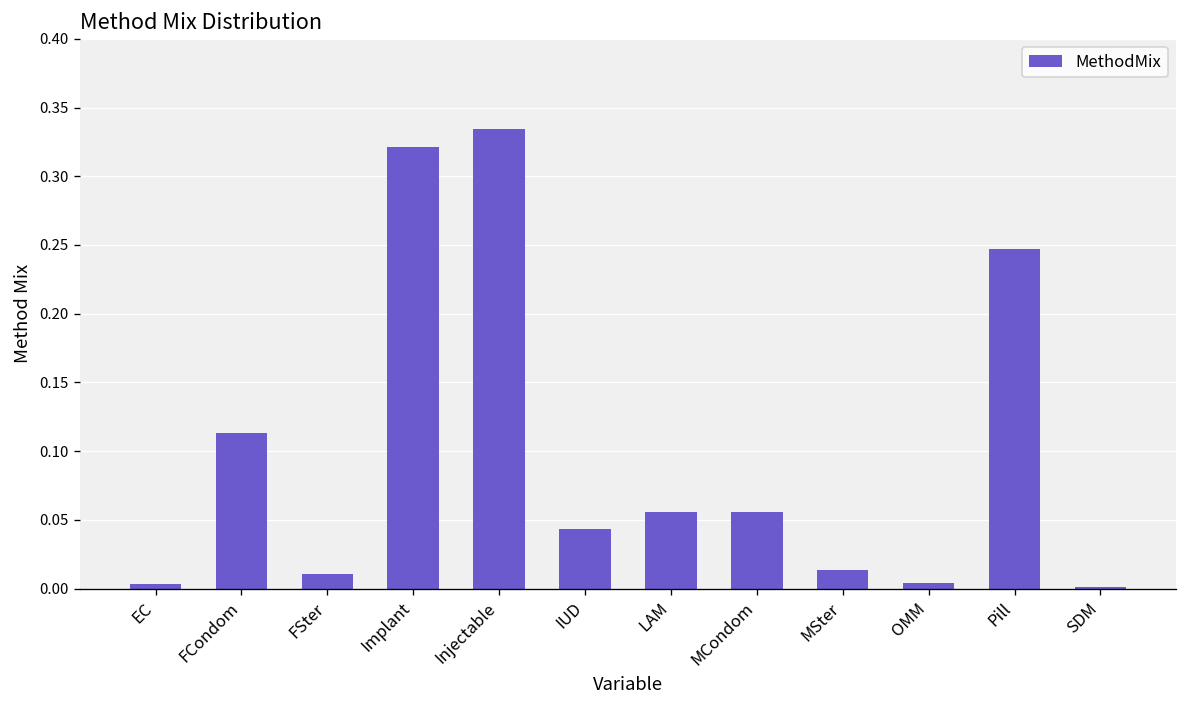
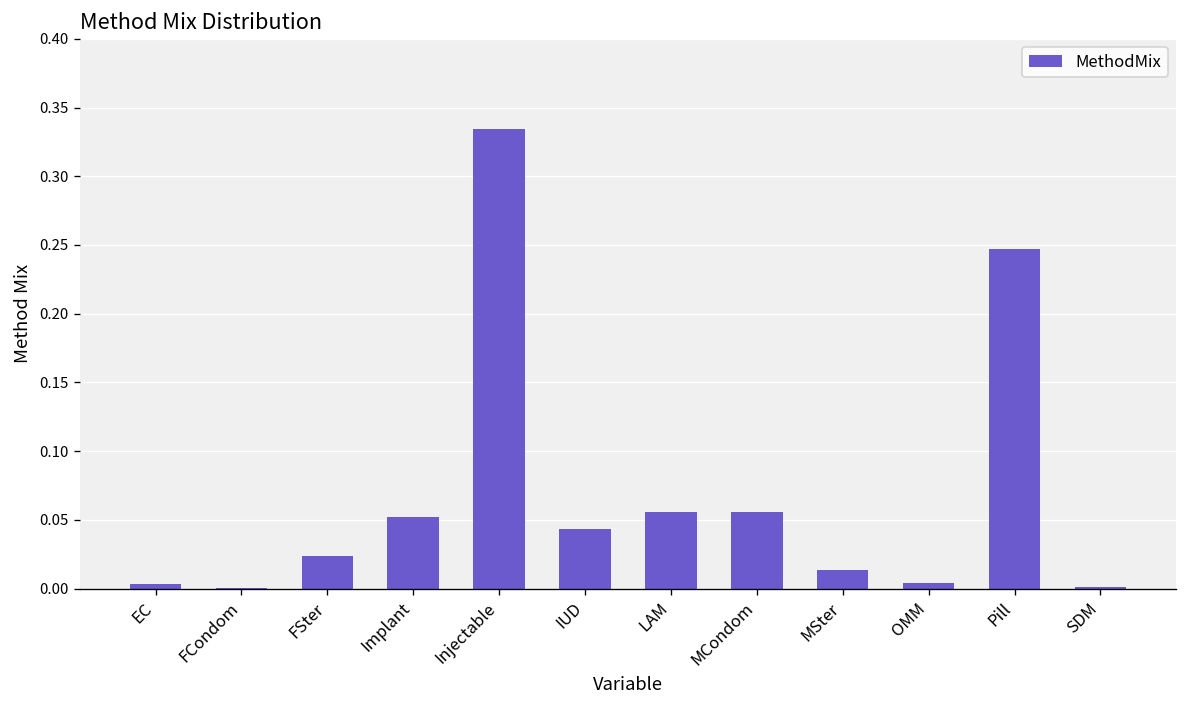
  {
    "EC": 0.003,
-   "FCondom": 0.113,
-   "FSter": 0.010,
-   "Implant": 0.321,
+   "FCondom": 0.001,
+   "FSter": 0.024,
+   "Implant": 0.052,
    "Injectable": 0.335,
    "IUD": 0.044,
    "LAM": 0.055,
    "MCondom": 0.056,
    "MSter": 0.013,
    "OMM": 0.004,
    "Pill": 0.247
  }
